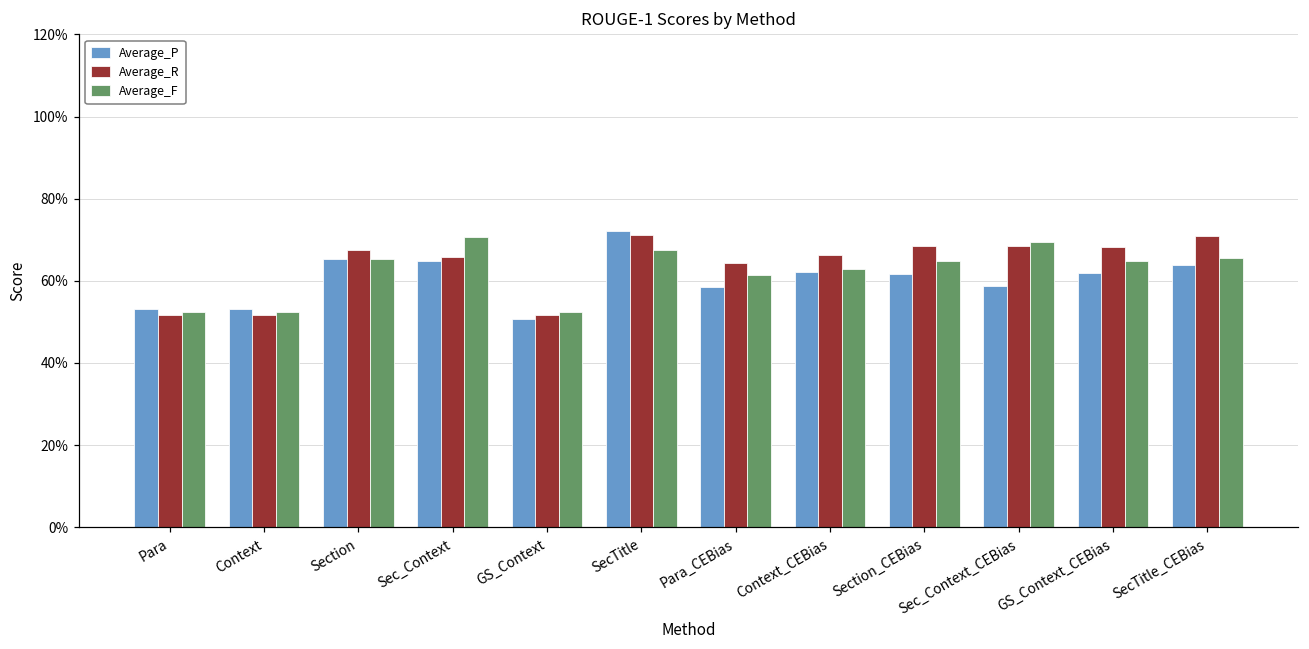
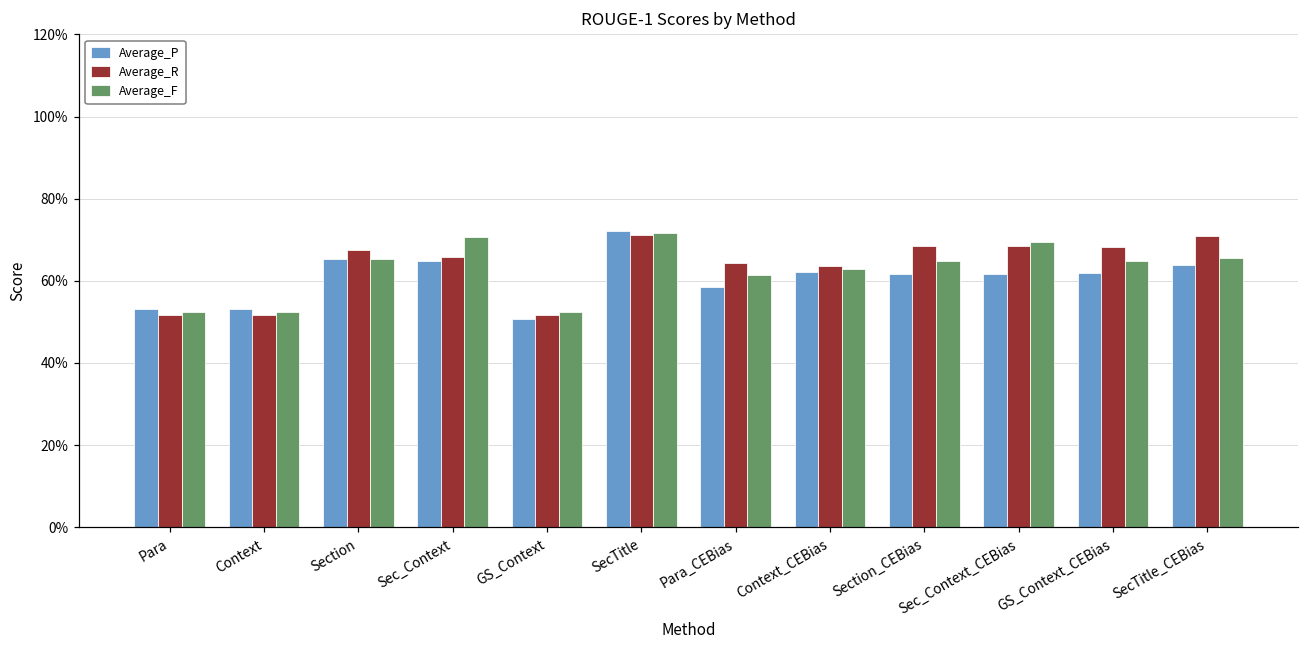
  {
    "Average_P": {
      "Para": "53%",
      "Context": "53%",
      "Section": "65%",
      "Sec_Context": "65%",
      "GS_Context": "51%",
      "SecTitle": "72%",
      "Para_CEBias": "59%",
      "Context_CEBias": "62%",
      "Section_CEBias": "62%",
-     "Sec_Context_CEBias": "59%",
+     "Sec_Context_CEBias": "62%",
      "GS_Context_CEBias": "62%",
      "SecTitle_CEBias": "64%"
    },
    "Average_R": {
      "Para": "52%",
      "Context": "52%",
      "Section": "67%",
      "Sec_Context": "66%",
      "GS_Context": "52%",
      "SecTitle": "71%",
      "Para_CEBias": "64%",
-     "Context_CEBias": "66%",
+     "Context_CEBias": "64%",
      "Section_CEBias": "69%",
      "Sec_Context_CEBias": "69%",
      "GS_Context_CEBias": "68%",
      "SecTitle_CEBias": "71%"
    },
    "Average_F": {
      "Para": "52%",
      "Context": "52%",
      "Section": "65%",
      "Sec_Context": "71%",
      "GS_Context": "52%",
-     "SecTitle": "68%",
+     "SecTitle": "72%",
      "Para_CEBias": "61%",
      "Context_CEBias": "63%",
      "Section_CEBias": "65%",
      "Sec_Context_CEBias": "69%",
      "GS_Context_CEBias": "65%",
      "SecTitle_CEBias": "66%"
    }
  }
